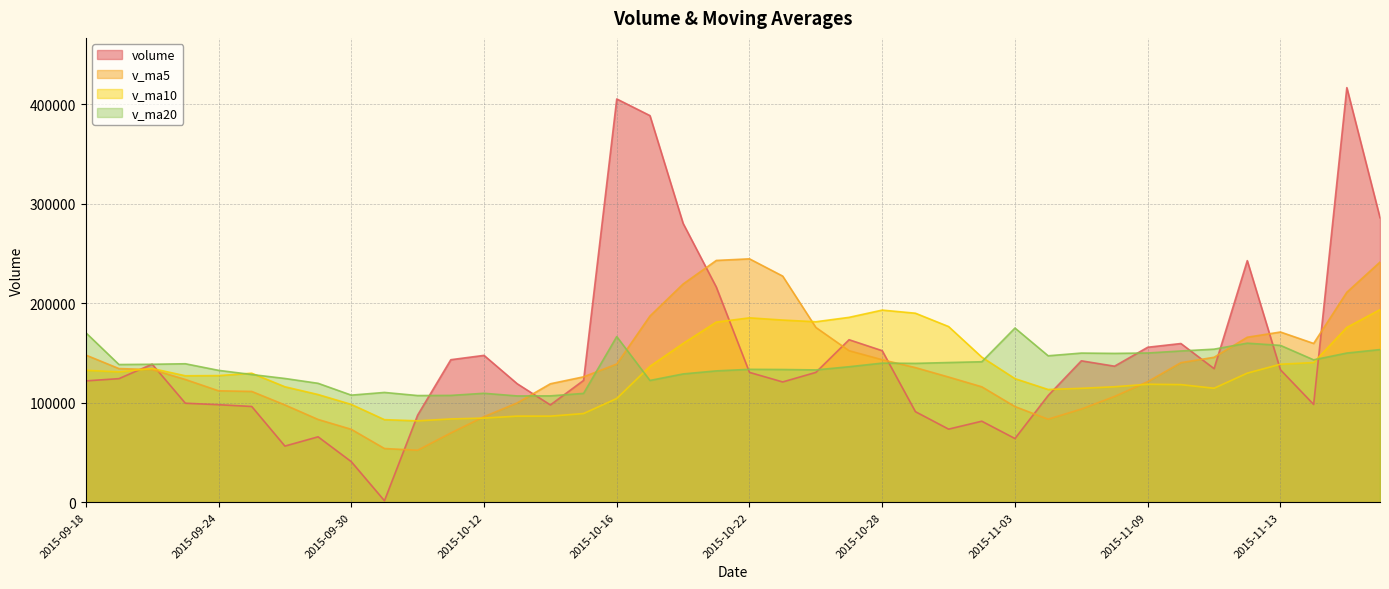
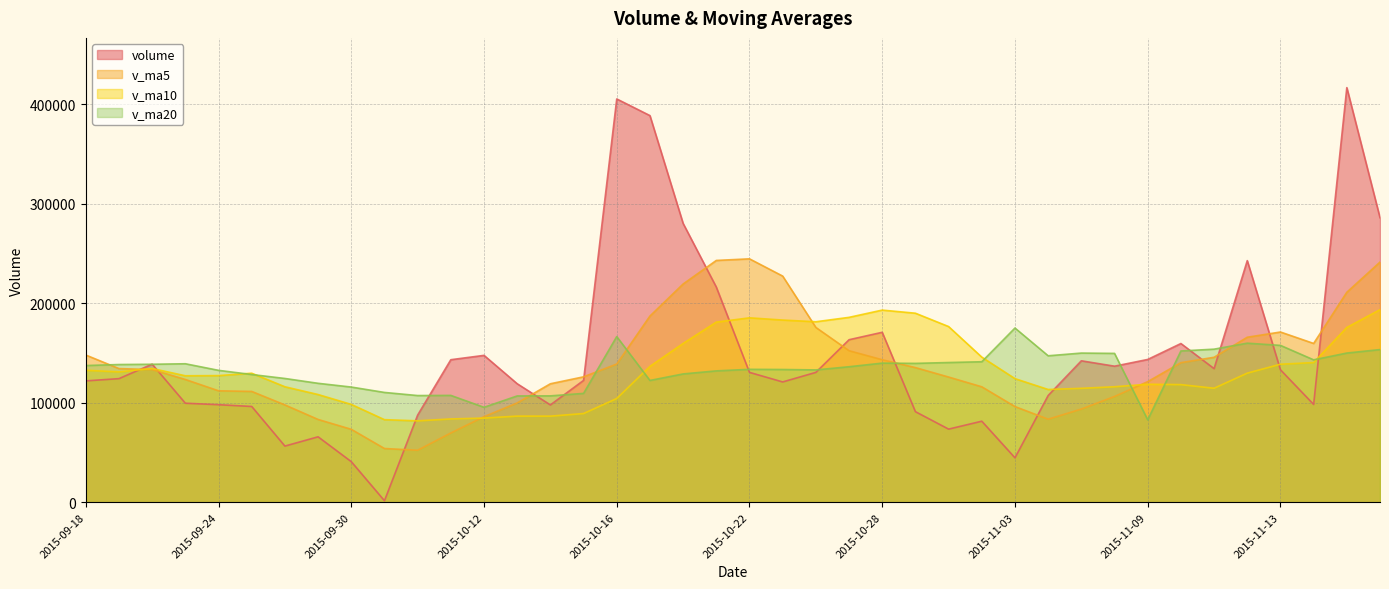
  {
    "volume": {
      "2015-09-18": 120000,
      "2015-09-24": 100000,
      "2015-09-30": 40000,
      "2015-10-12": 150000,
      "2015-10-16": 410000,
      "2015-10-22": 130000,
-     "2015-10-28": 150000,
-     "2015-11-03": 60000,
-     "2015-11-09": 160000,
+     "2015-10-28": 170000,
+     "2015-11-03": 40000,
+     "2015-11-09": 140000,
      "2015-11-13": 130000
    },
    "v_ma20": {
-     "2015-09-18": 170000,
+     "2015-09-18": 140000,
      "2015-09-24": 130000,
-     "2015-09-30": 110000,
-     "2015-10-12": 110000,
+     "2015-09-30": 120000,
+     "2015-10-12": 100000,
      "2015-10-16": 170000,
      "2015-10-22": 130000,
      "2015-10-28": 140000,
      "2015-11-03": 170000,
-     "2015-11-09": 150000,
+     "2015-11-09": 80000,
      "2015-11-13": 160000
    }
  }
